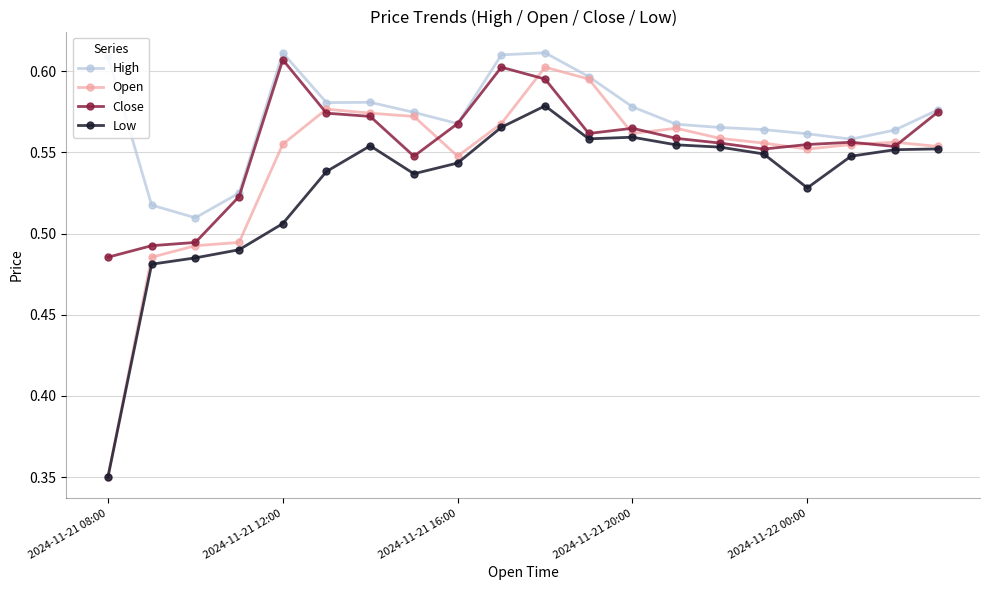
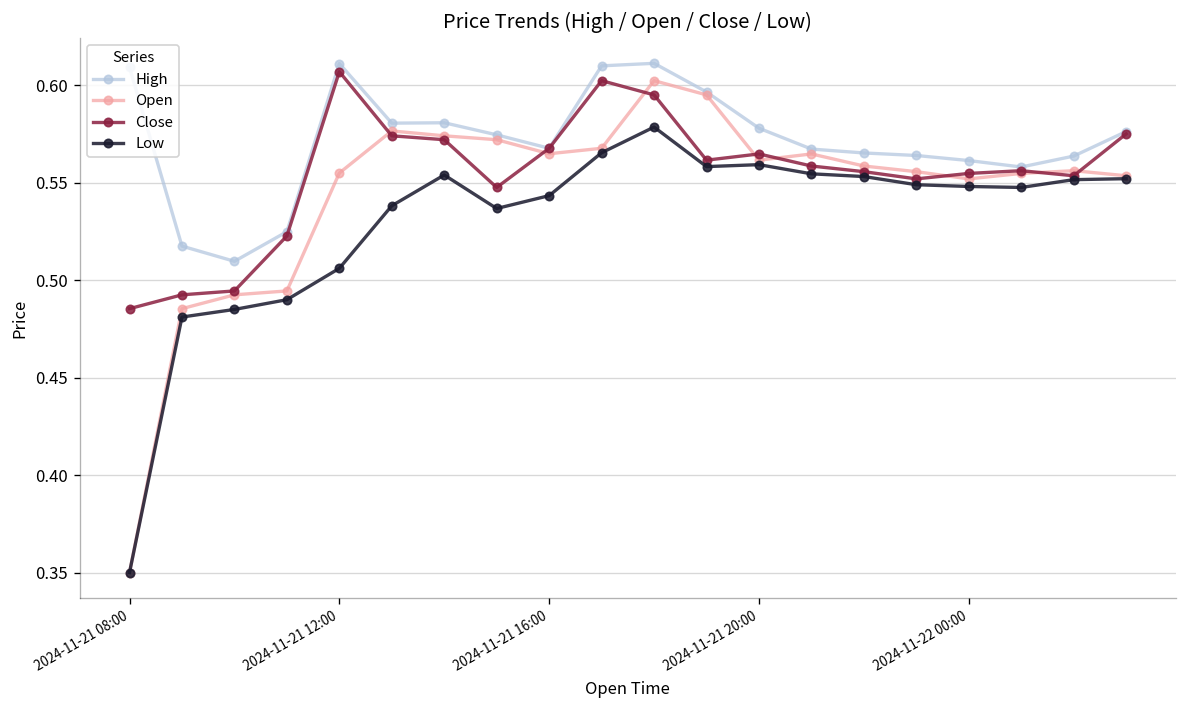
  {
    "High": {
      "2024-11-21 12:00": 0.611,
      "2024-11-21 20:00": 0.578,
      "2024-11-22 00:00": 0.561
    },
    "Open": {
      "2024-11-21 12:00": 0.555,
-     "2024-11-21 16:00": 0.548,
+     "2024-11-21 16:00": 0.565,
      "2024-11-21 20:00": 0.562,
      "2024-11-22 00:00": 0.552
    },
    "Close": {
      "2024-11-21 08:00": 0.485,
      "2024-11-21 12:00": 0.607,
      "2024-11-21 20:00": 0.565,
      "2024-11-22 00:00": 0.555
    },
    "Low": {
      "2024-11-21 12:00": 0.506,
      "2024-11-21 16:00": 0.543,
      "2024-11-21 20:00": 0.559,
-     "2024-11-22 00:00": 0.528
+     "2024-11-22 00:00": 0.548
    }
  }
